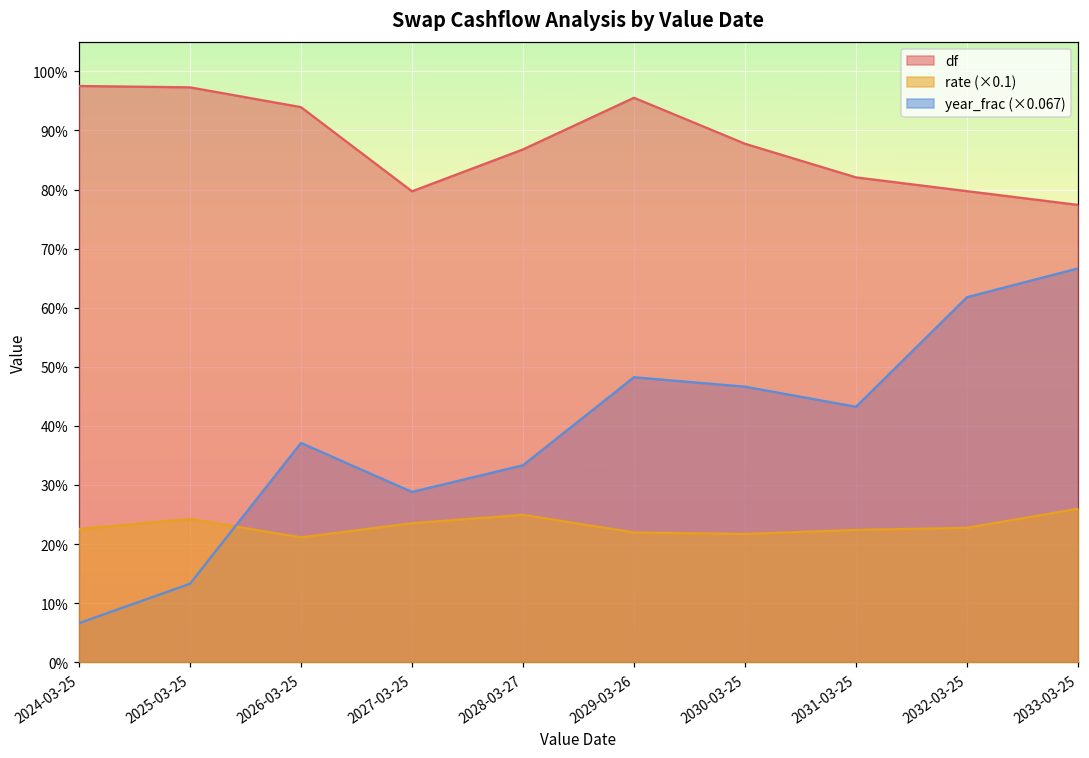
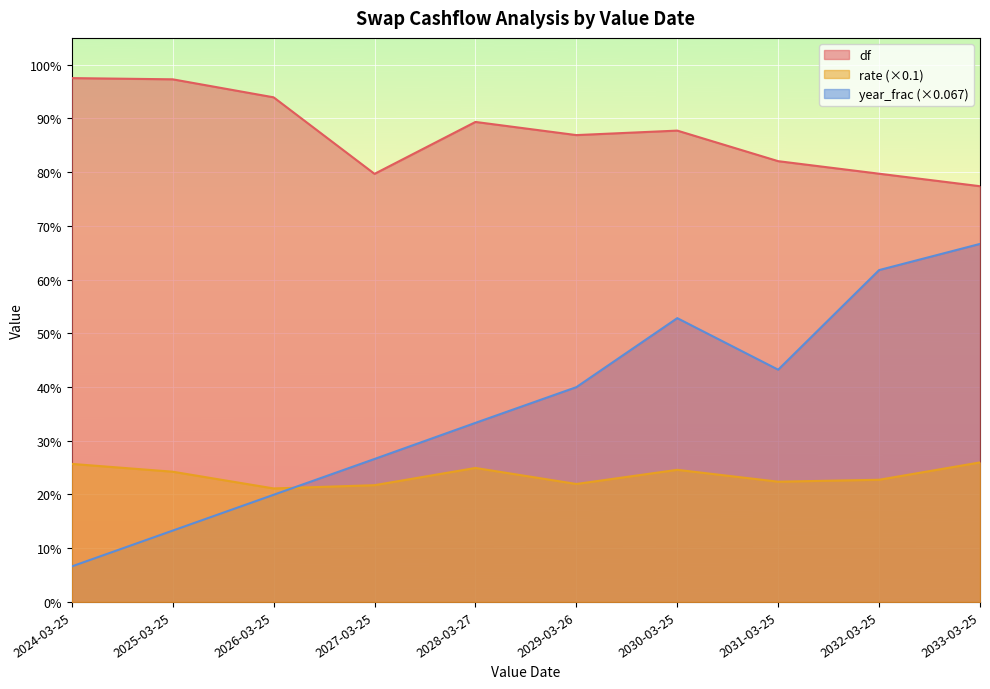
  {
    "df": {
      "2024-03-25": "98%",
      "2025-03-25": "97%",
      "2026-03-25": "94%",
      "2027-03-25": "80%",
-     "2028-03-27": "87%",
-     "2029-03-26": "96%",
+     "2028-03-27": "89%",
+     "2029-03-26": "87%",
      "2030-03-25": "88%",
      "2031-03-25": "82%",
      "2032-03-25": "80%",
      "2033-03-25": "77%"
    },
    "rate (×0.1)": {
-     "2024-03-25": "23%",
+     "2024-03-25": "26%",
      "2025-03-25": "24%",
      "2026-03-25": "21%",
-     "2027-03-25": "24%",
+     "2027-03-25": "22%",
      "2028-03-27": "25%",
      "2029-03-26": "22%",
-     "2030-03-25": "22%",
+     "2030-03-25": "25%",
      "2031-03-25": "22%",
      "2032-03-25": "23%",
      "2033-03-25": "26%"
    },
    "year_frac (×0.067)": {
      "2024-03-25": "7%",
      "2025-03-25": "13%",
-     "2026-03-25": "37%",
-     "2027-03-25": "29%",
+     "2026-03-25": "20%",
+     "2027-03-25": "27%",
      "2028-03-27": "33%",
-     "2029-03-26": "48%",
-     "2030-03-25": "47%",
+     "2029-03-26": "40%",
+     "2030-03-25": "53%",
      "2031-03-25": "43%",
      "2032-03-25": "62%",
      "2033-03-25": "67%"
    }
  }
